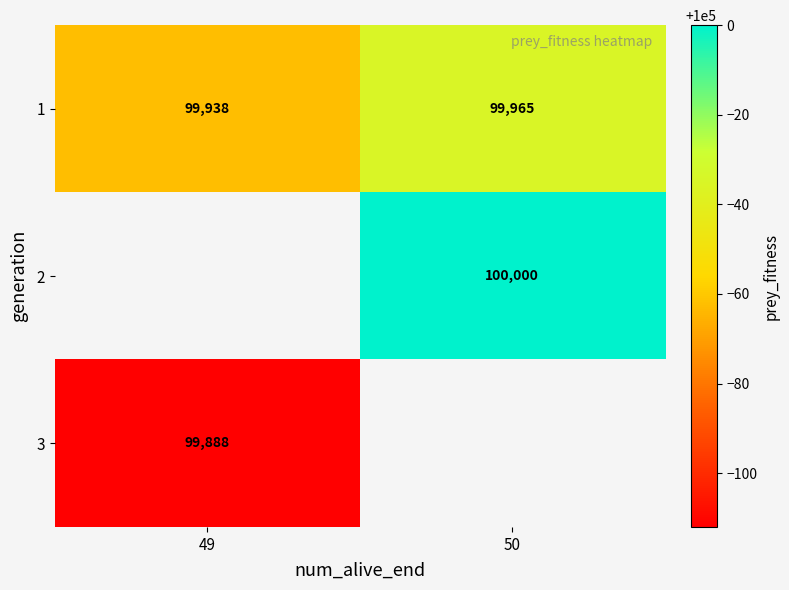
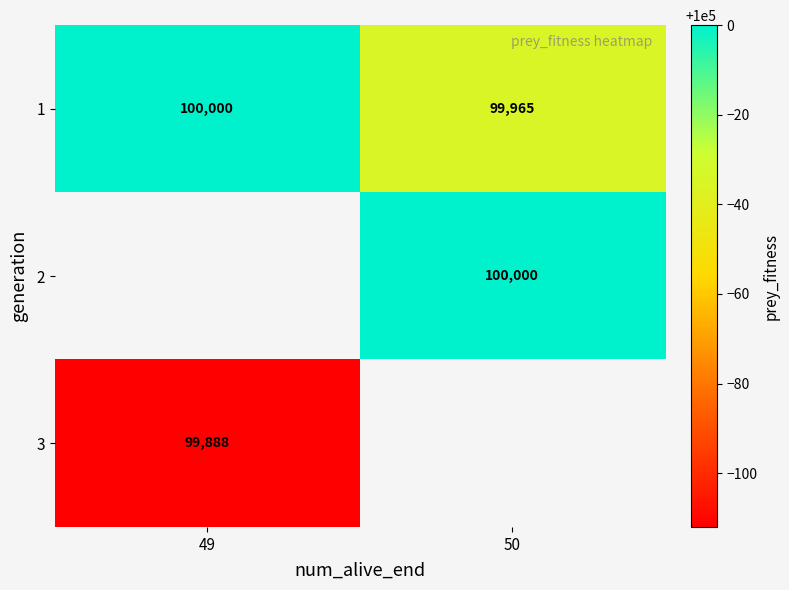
  {
    "1": {
-     "49": "99,938"
+     "49": "100,000"
    },
    "2": {
      "50": "100,000"
    },
    "3": {
      "49": "99,888"
    }
  }
